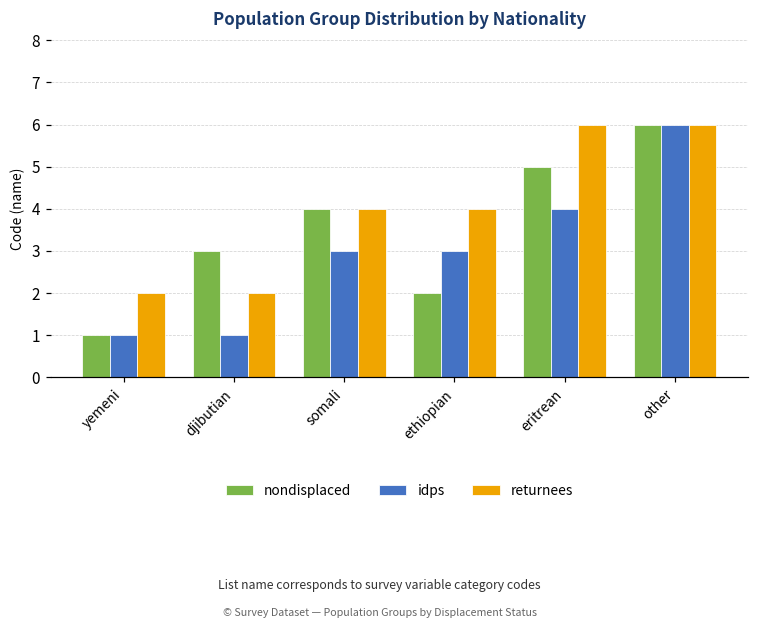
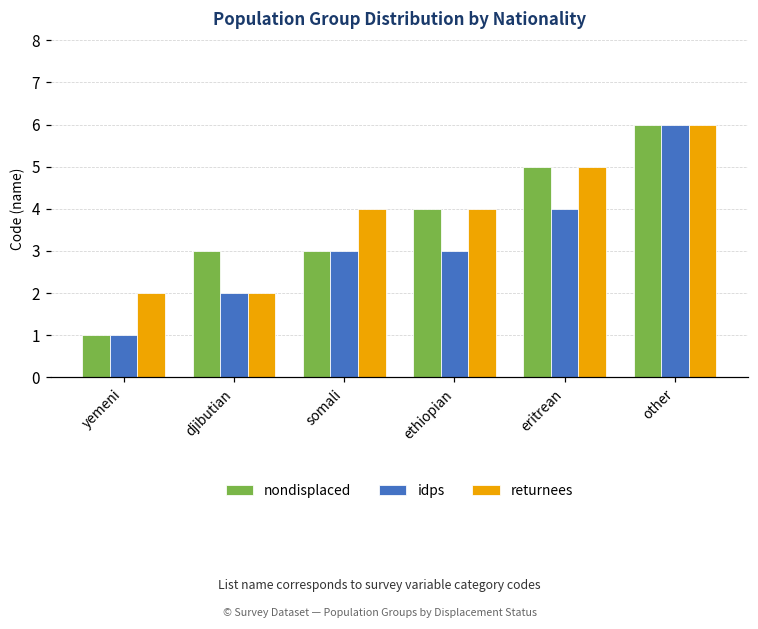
  {
    "nondisplaced": {
      "yemeni": 1,
      "djibutian": 3,
-     "somali": 4,
-     "ethiopian": 2,
+     "somali": 3,
+     "ethiopian": 4,
      "eritrean": 5,
      "other": 6
    },
    "idps": {
      "yemeni": 1,
-     "djibutian": 1,
+     "djibutian": 2,
      "somali": 3,
      "ethiopian": 3,
      "eritrean": 4,
      "other": 6
    },
    "returnees": {
      "yemeni": 2,
      "djibutian": 2,
      "somali": 4,
      "ethiopian": 4,
-     "eritrean": 6,
+     "eritrean": 5,
      "other": 6
    }
  }
